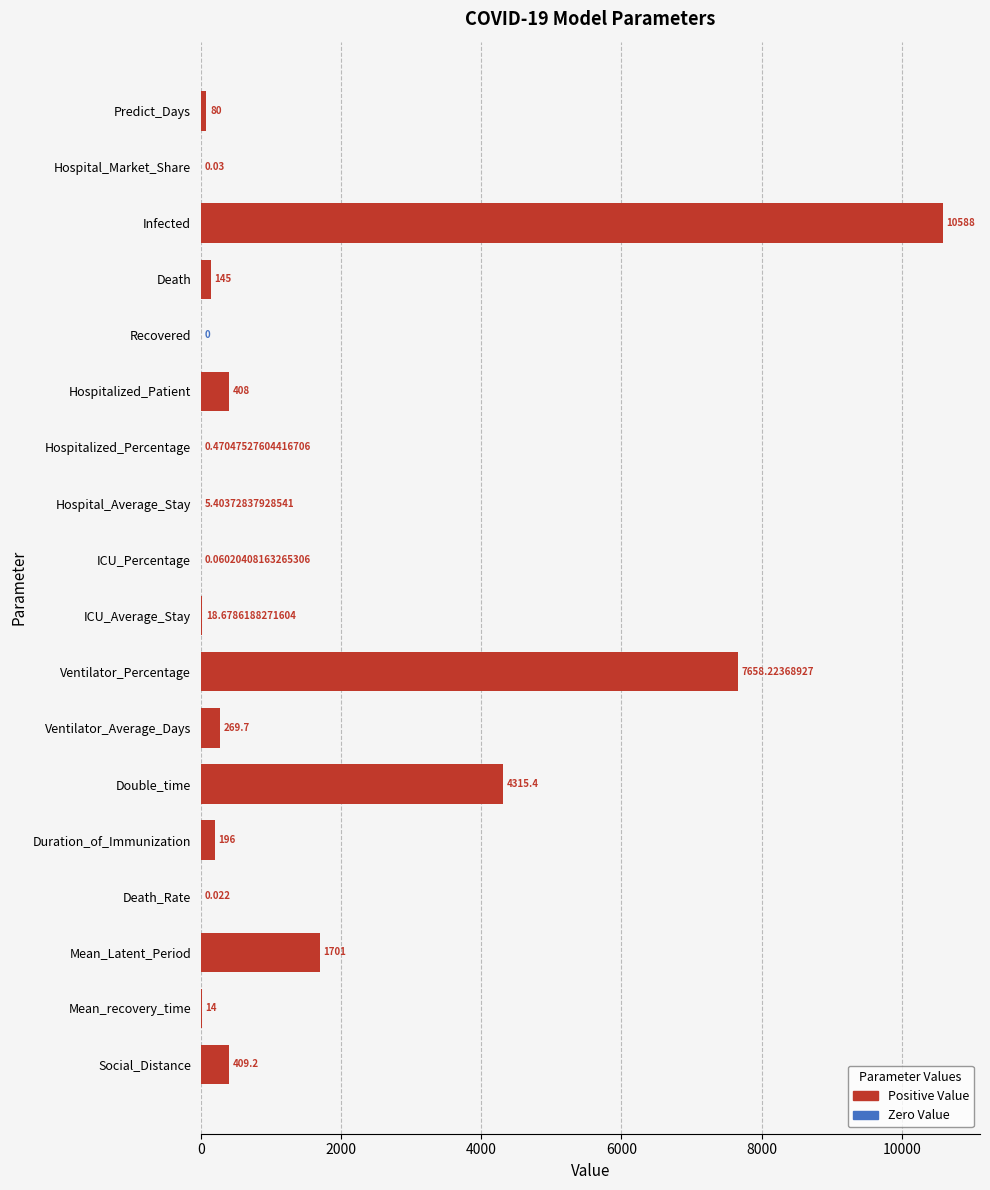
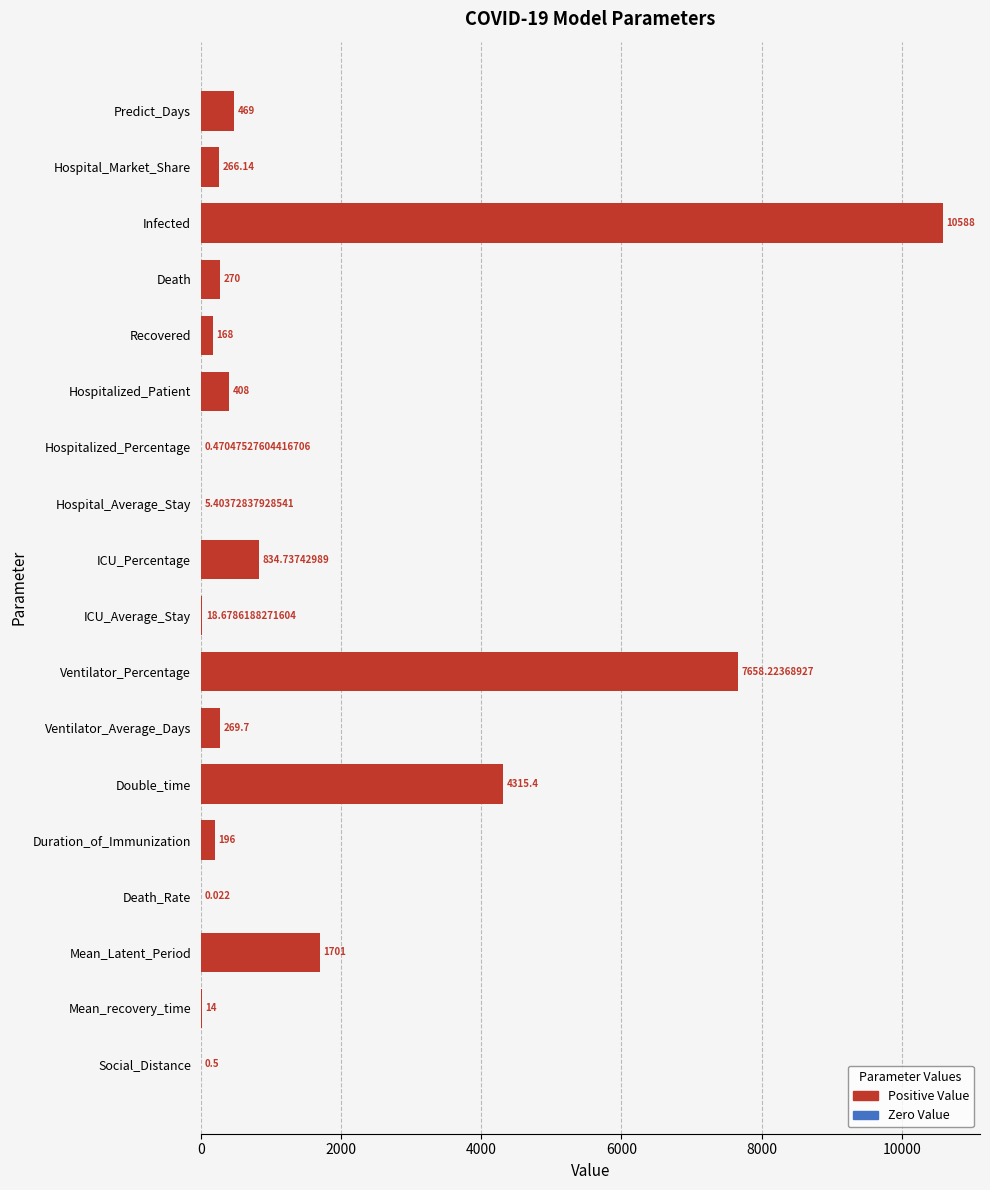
  {
-   "Predict_Days": 80,
-   "Hospital_Market_Share": 0.03,
+   "Predict_Days": 469,
+   "Hospital_Market_Share": 266.14,
    "Infected": 10588,
-   "Death": 145,
-   "Recovered": 0,
+   "Death": 270,
+   "Recovered": 168,
    "Hospitalized_Patient": 408,
    "Hospitalized_Percentage": 0.47047527604416706,
    "Hospital_Average_Stay": 5.40372837928541,
-   "ICU_Percentage": 0.06020408163265306,
+   "ICU_Percentage": 834.73742989,
    "ICU_Average_Stay": 18.6786188271604,
    "Ventilator_Percentage": 7658.22368927,
    "Ventilator_Average_Days": 269.7,
    "Double_time": 4315.4,
    "Duration_of_Immunization": 196,
    "Death_Rate": 0.022,
    "Mean_Latent_Period": 1701,
    "Mean_recovery_time": 14,
-   "Social_Distance": 409.2
+   "Social_Distance": 0.5
  }
